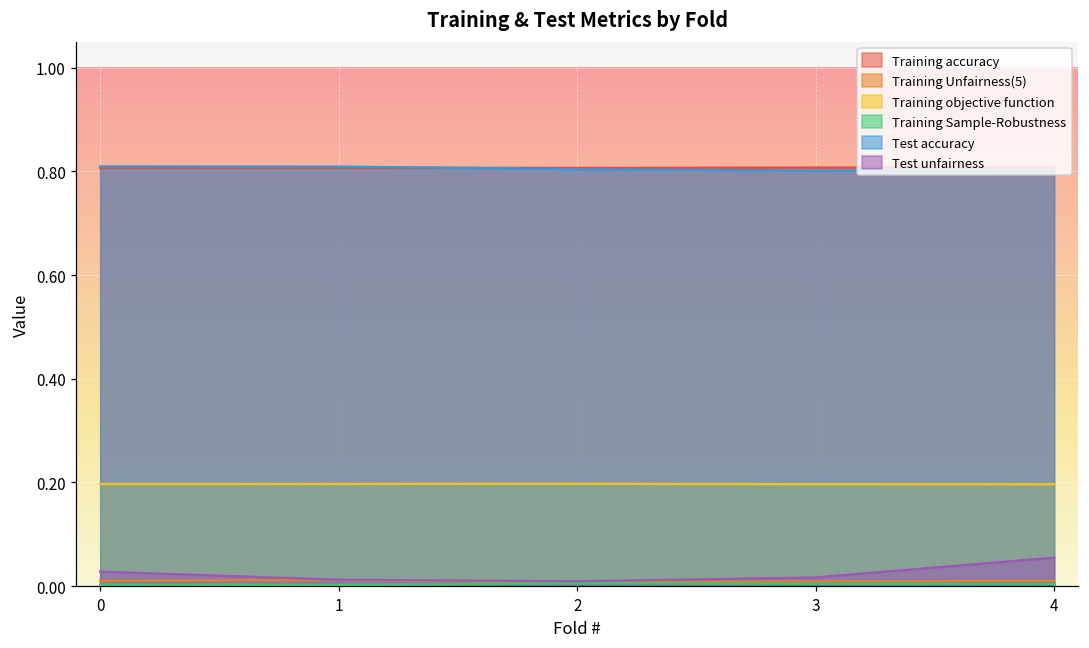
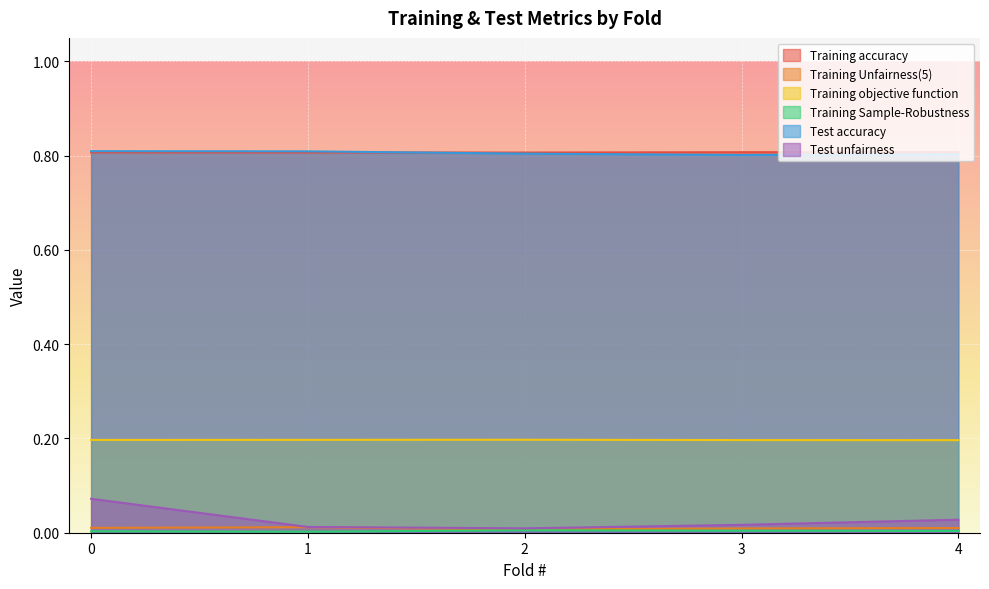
  {
    "Training objective function": {
      "0": 0.20,
      "1": 0.20,
      "2": 0.20,
      "3": 0.20,
      "4": 0.20
    },
    "Training Sample-Robustness": {
      "0": 0.00,
      "1": 0.00,
      "4": 0.00
    },
    "Test accuracy": {
      "3": 0.80
    },
    "Test unfairness": {
-     "0": 0.03,
+     "0": 0.07,
      "3": 0.02,
-     "4": 0.05
+     "4": 0.03
    }
  }
